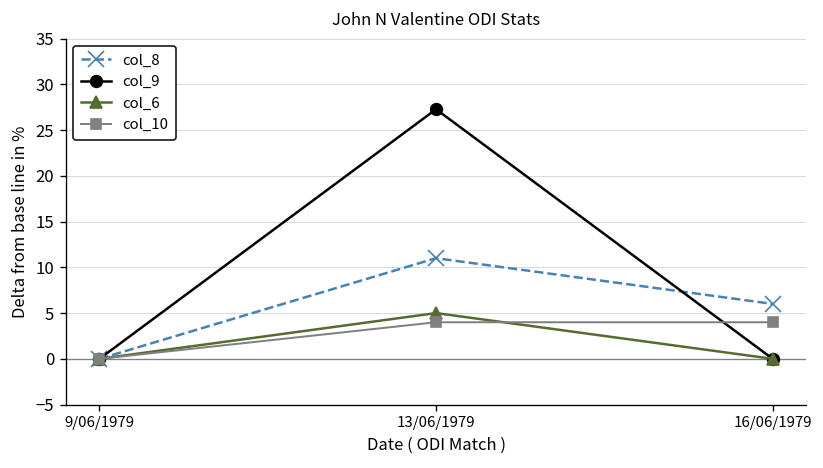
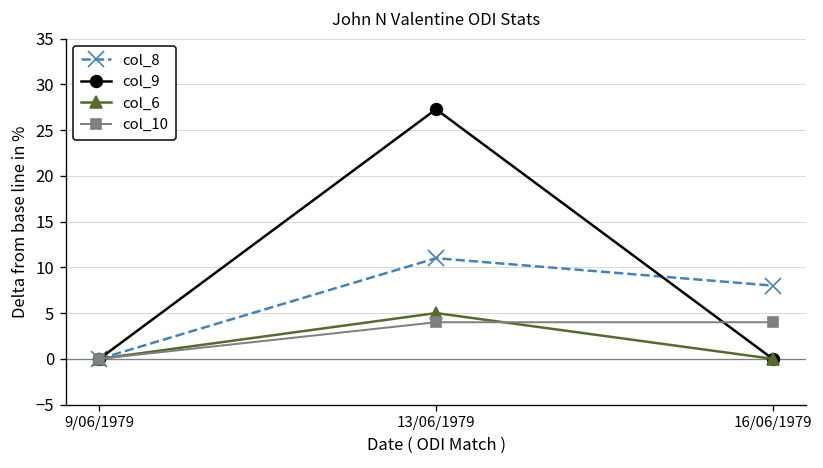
  {
    "col_8": {
      "13/06/1979": 11,
-     "16/06/1979": 6
+     "16/06/1979": 8
    },
    "col_9": {
      "13/06/1979": 27
    },
    "col_6": {
      "13/06/1979": 5
    },
    "col_10": {
      "13/06/1979": 4,
      "16/06/1979": 4
    }
  }
